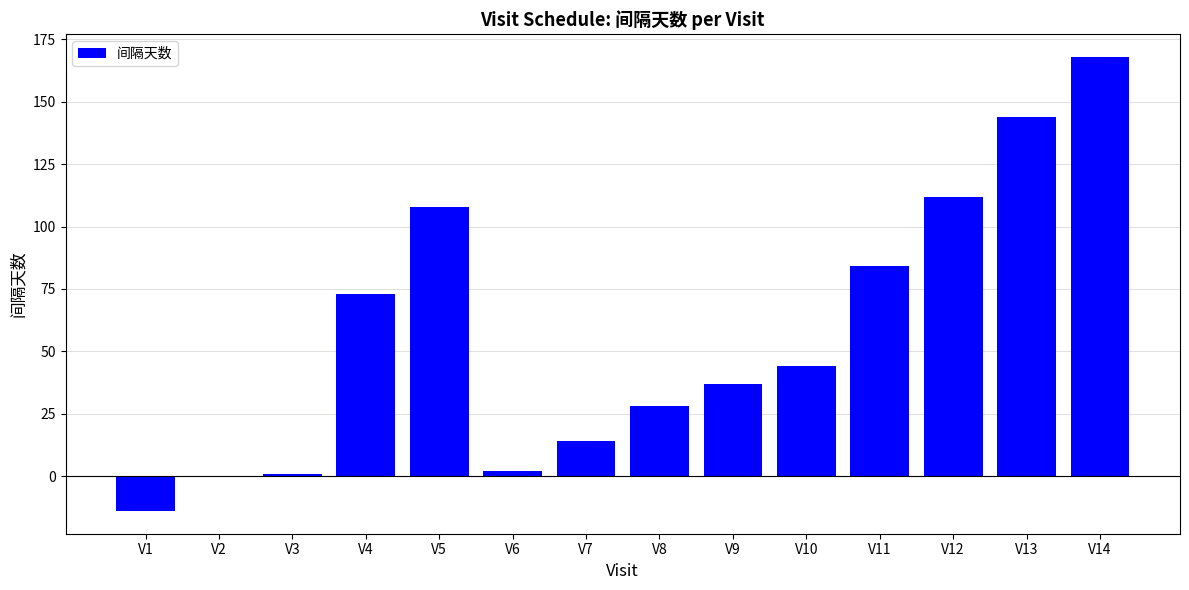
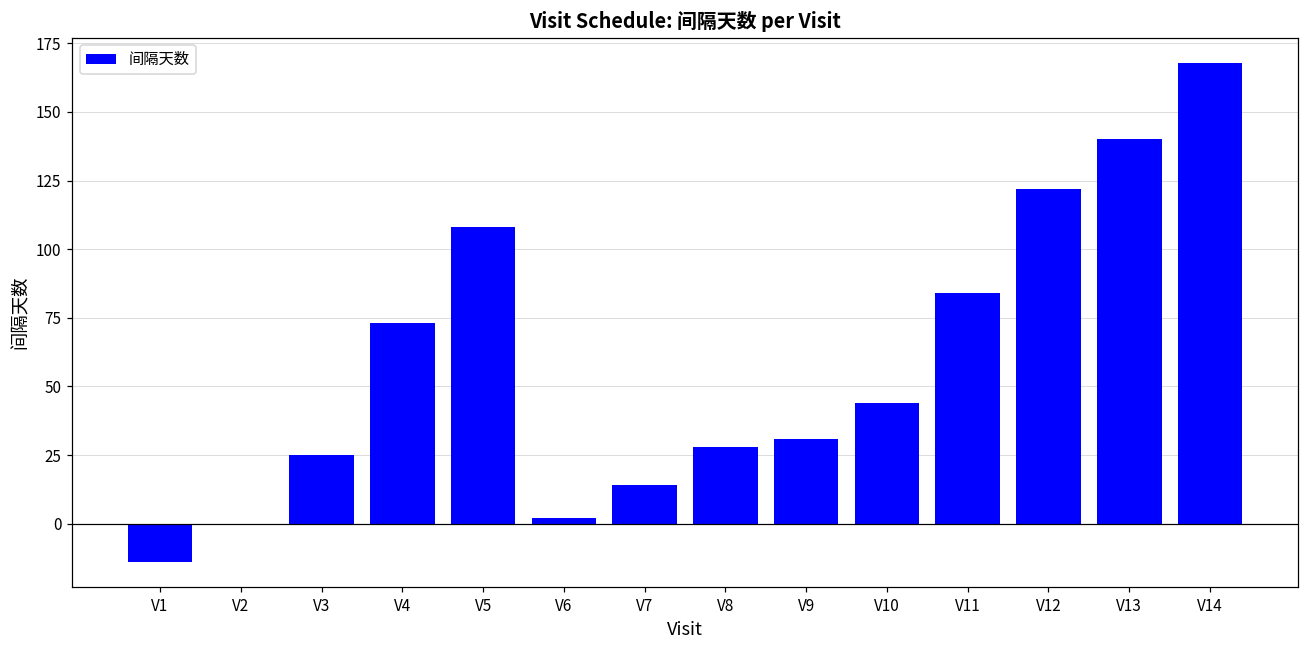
  {
    "V1": -14,
    "V2": 0,
-   "V3": 1,
+   "V3": 25,
    "V4": 73,
    "V5": 108,
    "V6": 2,
    "V7": 14,
    "V8": 28,
-   "V9": 37,
+   "V9": 31,
    "V10": 44,
    "V11": 84,
-   "V12": 112,
-   "V13": 144,
+   "V12": 122,
+   "V13": 140,
    "V14": 168
  }
